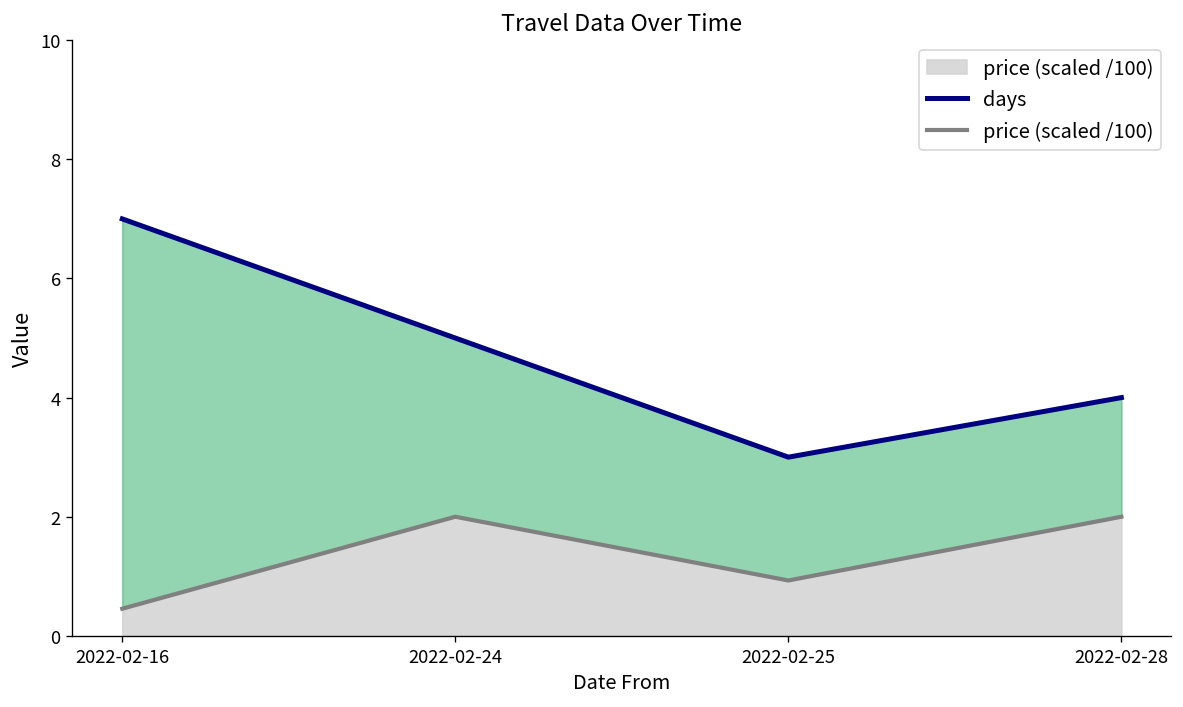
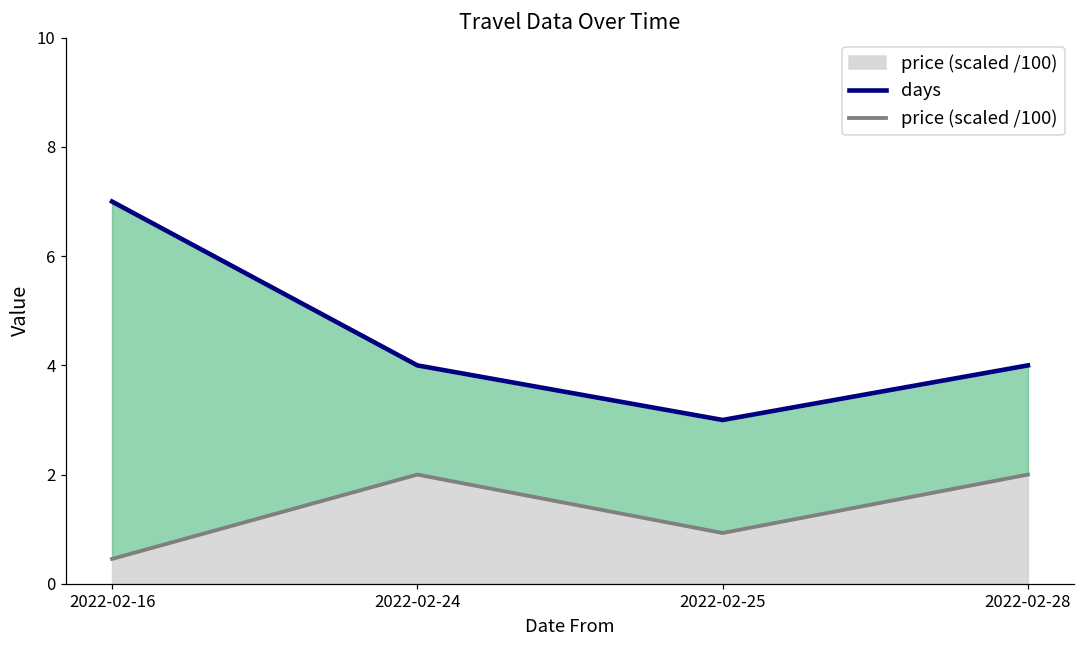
  {
    "days": {
      "2022-02-16": 7,
-     "2022-02-24": 5,
+     "2022-02-24": 4,
      "2022-02-25": 3,
      "2022-02-28": 4
    }
  }
